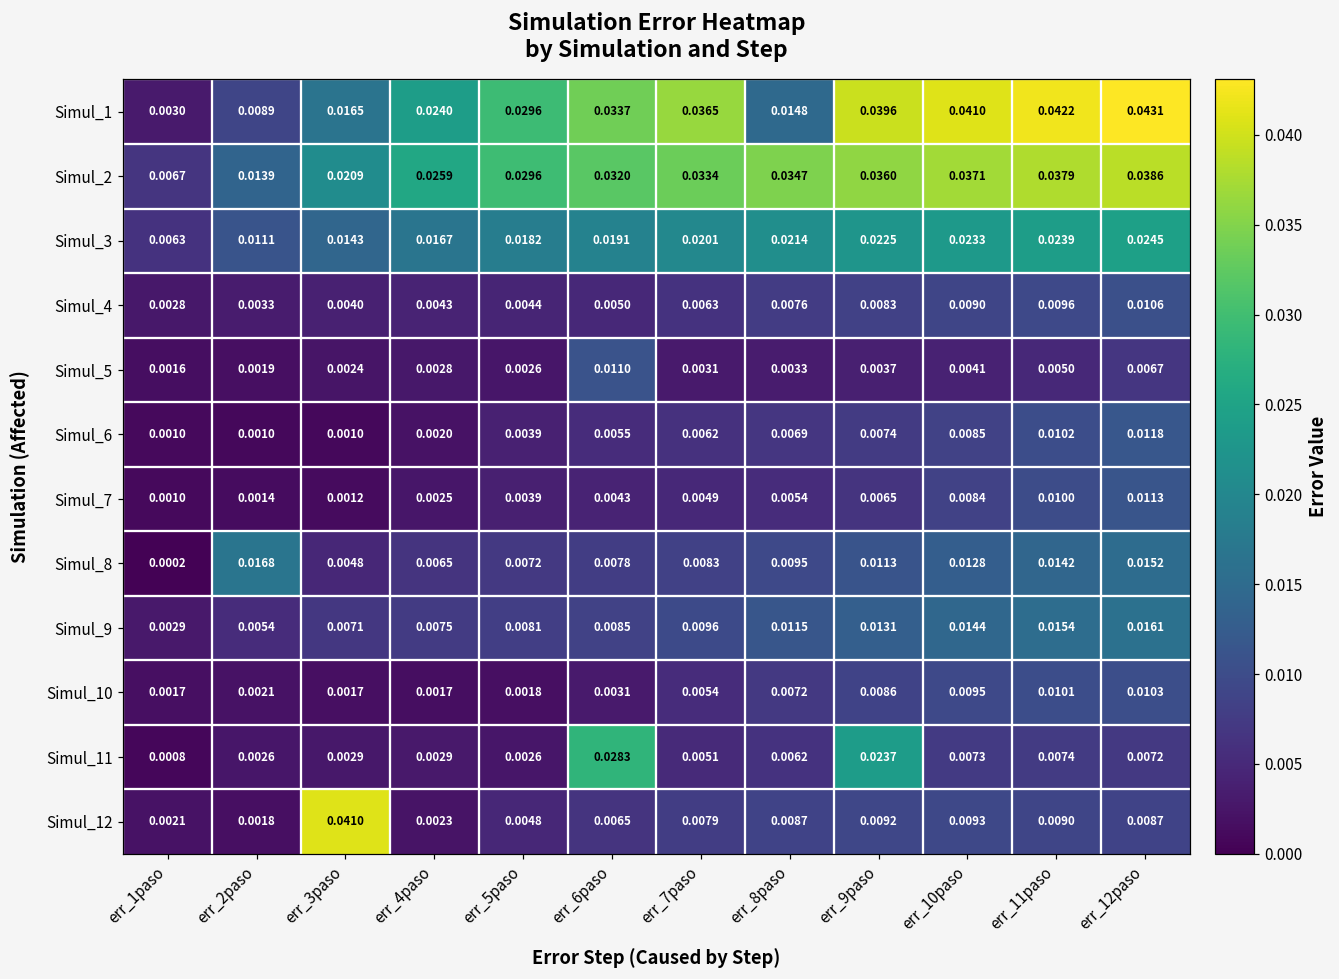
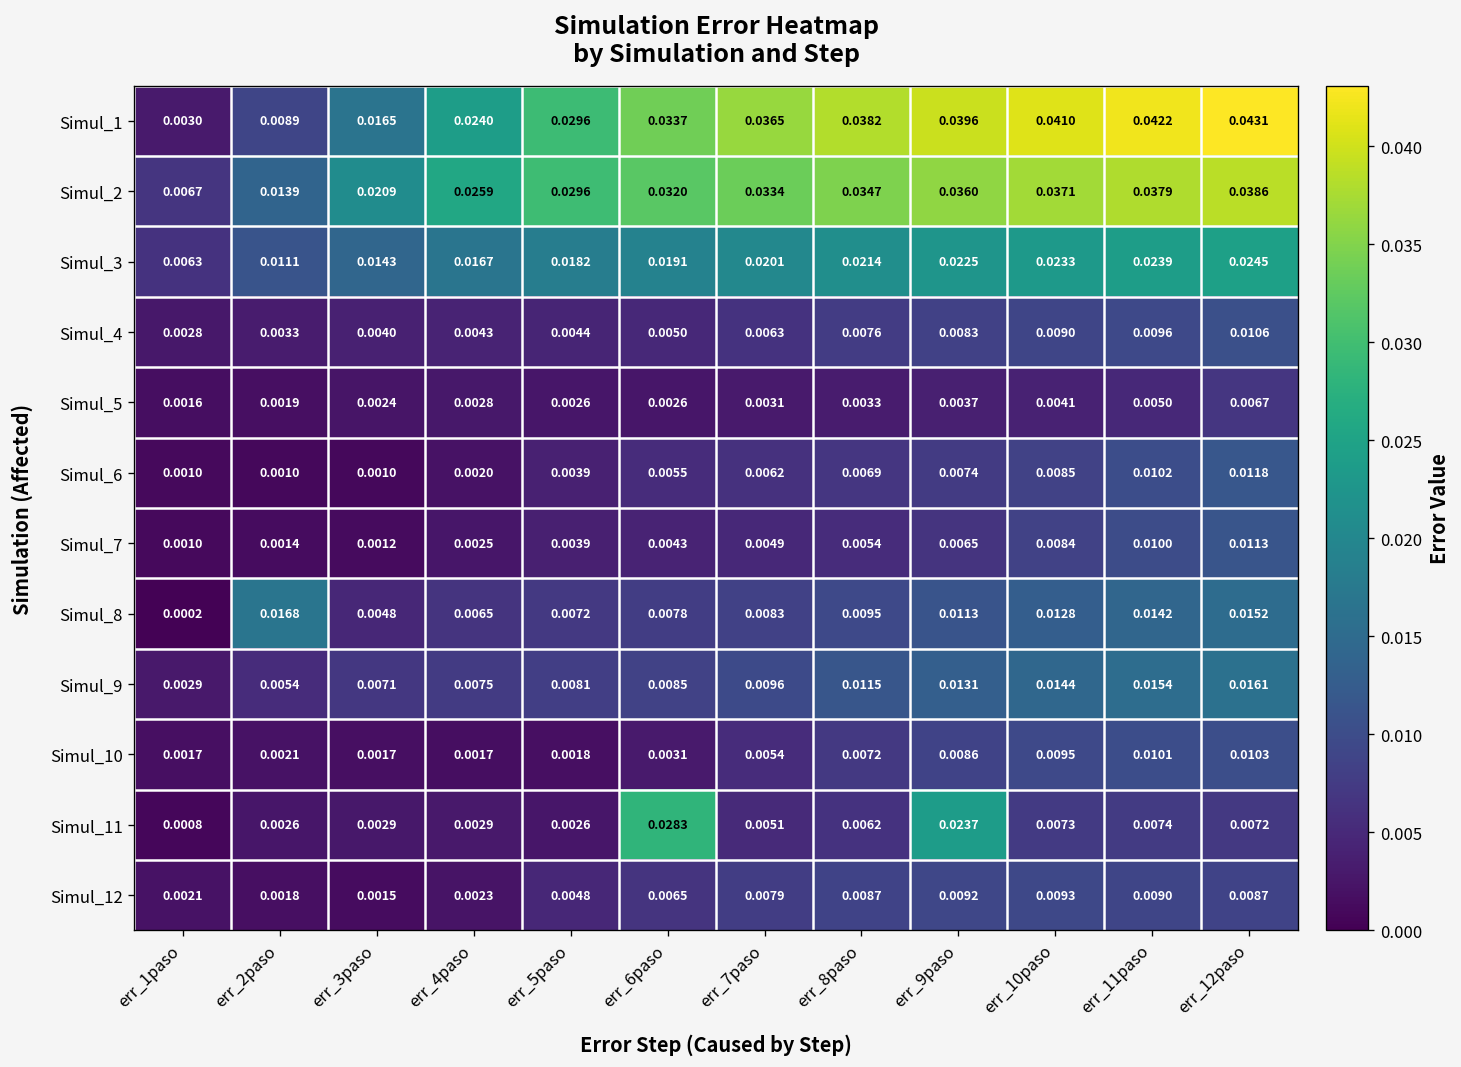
  {
    "Simul_1": {
      "err_1paso": 0.0030,
      "err_2paso": 0.0089,
      "err_3paso": 0.0165,
      "err_4paso": 0.0240,
      "err_5paso": 0.0296,
      "err_6paso": 0.0337,
      "err_7paso": 0.0365,
-     "err_8paso": 0.0148,
+     "err_8paso": 0.0382,
      "err_9paso": 0.0396,
      "err_10paso": 0.0410,
      "err_11paso": 0.0422,
      "err_12paso": 0.0431
    },
    "Simul_2": {
      "err_1paso": 0.0067,
      "err_2paso": 0.0139,
      "err_3paso": 0.0209,
      "err_4paso": 0.0259,
      "err_5paso": 0.0296,
      "err_6paso": 0.0320,
      "err_7paso": 0.0334,
      "err_8paso": 0.0347,
      "err_9paso": 0.0360,
      "err_10paso": 0.0371,
      "err_11paso": 0.0379,
      "err_12paso": 0.0386
    },
    "Simul_3": {
      "err_1paso": 0.0063,
      "err_2paso": 0.0111,
      "err_3paso": 0.0143,
      "err_4paso": 0.0167,
      "err_5paso": 0.0182,
      "err_6paso": 0.0191,
      "err_7paso": 0.0201,
      "err_8paso": 0.0214,
      "err_9paso": 0.0225,
      "err_10paso": 0.0233,
      "err_11paso": 0.0239,
      "err_12paso": 0.0245
    },
    "Simul_4": {
      "err_1paso": 0.0028,
      "err_2paso": 0.0033,
      "err_3paso": 0.0040,
      "err_4paso": 0.0043,
      "err_5paso": 0.0044,
      "err_6paso": 0.0050,
      "err_7paso": 0.0063,
      "err_8paso": 0.0076,
      "err_9paso": 0.0083,
      "err_10paso": 0.0090,
      "err_11paso": 0.0096,
      "err_12paso": 0.0106
    },
    "Simul_5": {
      "err_1paso": 0.0016,
      "err_2paso": 0.0019,
      "err_3paso": 0.0024,
      "err_4paso": 0.0028,
      "err_5paso": 0.0026,
-     "err_6paso": 0.0110,
+     "err_6paso": 0.0026,
      "err_7paso": 0.0031,
      "err_8paso": 0.0033,
      "err_9paso": 0.0037,
      "err_10paso": 0.0041,
      "err_11paso": 0.0050,
      "err_12paso": 0.0067
    },
    "Simul_6": {
      "err_1paso": 0.0010,
      "err_2paso": 0.0010,
      "err_3paso": 0.0010,
      "err_4paso": 0.0020,
      "err_5paso": 0.0039,
      "err_6paso": 0.0055,
      "err_7paso": 0.0062,
      "err_8paso": 0.0069,
      "err_9paso": 0.0074,
      "err_10paso": 0.0085,
      "err_11paso": 0.0102,
      "err_12paso": 0.0118
    },
    "Simul_7": {
      "err_1paso": 0.0010,
      "err_2paso": 0.0014,
      "err_3paso": 0.0012,
      "err_4paso": 0.0025,
      "err_5paso": 0.0039,
      "err_6paso": 0.0043,
      "err_7paso": 0.0049,
      "err_8paso": 0.0054,
      "err_9paso": 0.0065,
      "err_10paso": 0.0084,
      "err_11paso": 0.0100,
      "err_12paso": 0.0113
    },
    "Simul_8": {
      "err_1paso": 0.0002,
      "err_2paso": 0.0168,
      "err_3paso": 0.0048,
      "err_4paso": 0.0065,
      "err_5paso": 0.0072,
      "err_6paso": 0.0078,
      "err_7paso": 0.0083,
      "err_8paso": 0.0095,
      "err_9paso": 0.0113,
      "err_10paso": 0.0128,
      "err_11paso": 0.0142,
      "err_12paso": 0.0152
    },
    "Simul_9": {
      "err_1paso": 0.0029,
      "err_2paso": 0.0054,
      "err_3paso": 0.0071,
      "err_4paso": 0.0075,
      "err_5paso": 0.0081,
      "err_6paso": 0.0085,
      "err_7paso": 0.0096,
      "err_8paso": 0.0115,
      "err_9paso": 0.0131,
      "err_10paso": 0.0144,
      "err_11paso": 0.0154,
      "err_12paso": 0.0161
    },
    "Simul_10": {
      "err_1paso": 0.0017,
      "err_2paso": 0.0021,
      "err_3paso": 0.0017,
      "err_4paso": 0.0017,
      "err_5paso": 0.0018,
      "err_6paso": 0.0031,
      "err_7paso": 0.0054,
      "err_8paso": 0.0072,
      "err_9paso": 0.0086,
      "err_10paso": 0.0095,
      "err_11paso": 0.0101,
      "err_12paso": 0.0103
    },
    "Simul_11": {
      "err_1paso": 0.0008,
      "err_2paso": 0.0026,
      "err_3paso": 0.0029,
      "err_4paso": 0.0029,
      "err_5paso": 0.0026,
      "err_6paso": 0.0283,
      "err_7paso": 0.0051,
      "err_8paso": 0.0062,
      "err_9paso": 0.0237,
      "err_10paso": 0.0073,
      "err_11paso": 0.0074,
      "err_12paso": 0.0072
    },
    "Simul_12": {
      "err_1paso": 0.0021,
      "err_2paso": 0.0018,
-     "err_3paso": 0.0410,
+     "err_3paso": 0.0015,
      "err_4paso": 0.0023,
      "err_5paso": 0.0048,
      "err_6paso": 0.0065,
      "err_7paso": 0.0079,
      "err_8paso": 0.0087,
      "err_9paso": 0.0092,
      "err_10paso": 0.0093,
      "err_11paso": 0.0090,
      "err_12paso": 0.0087
    }
  }
